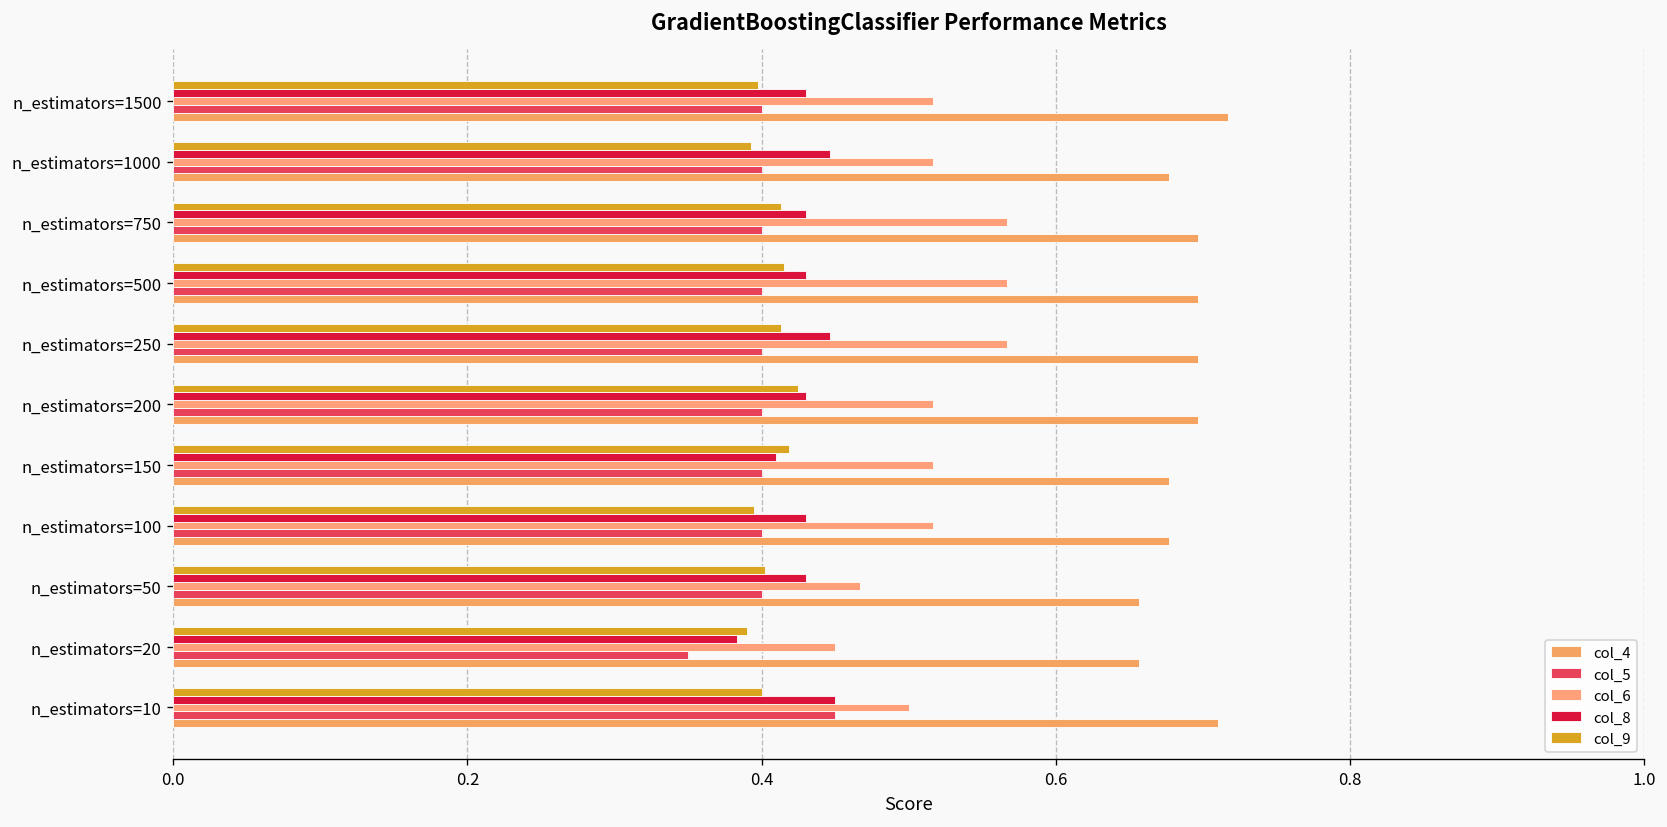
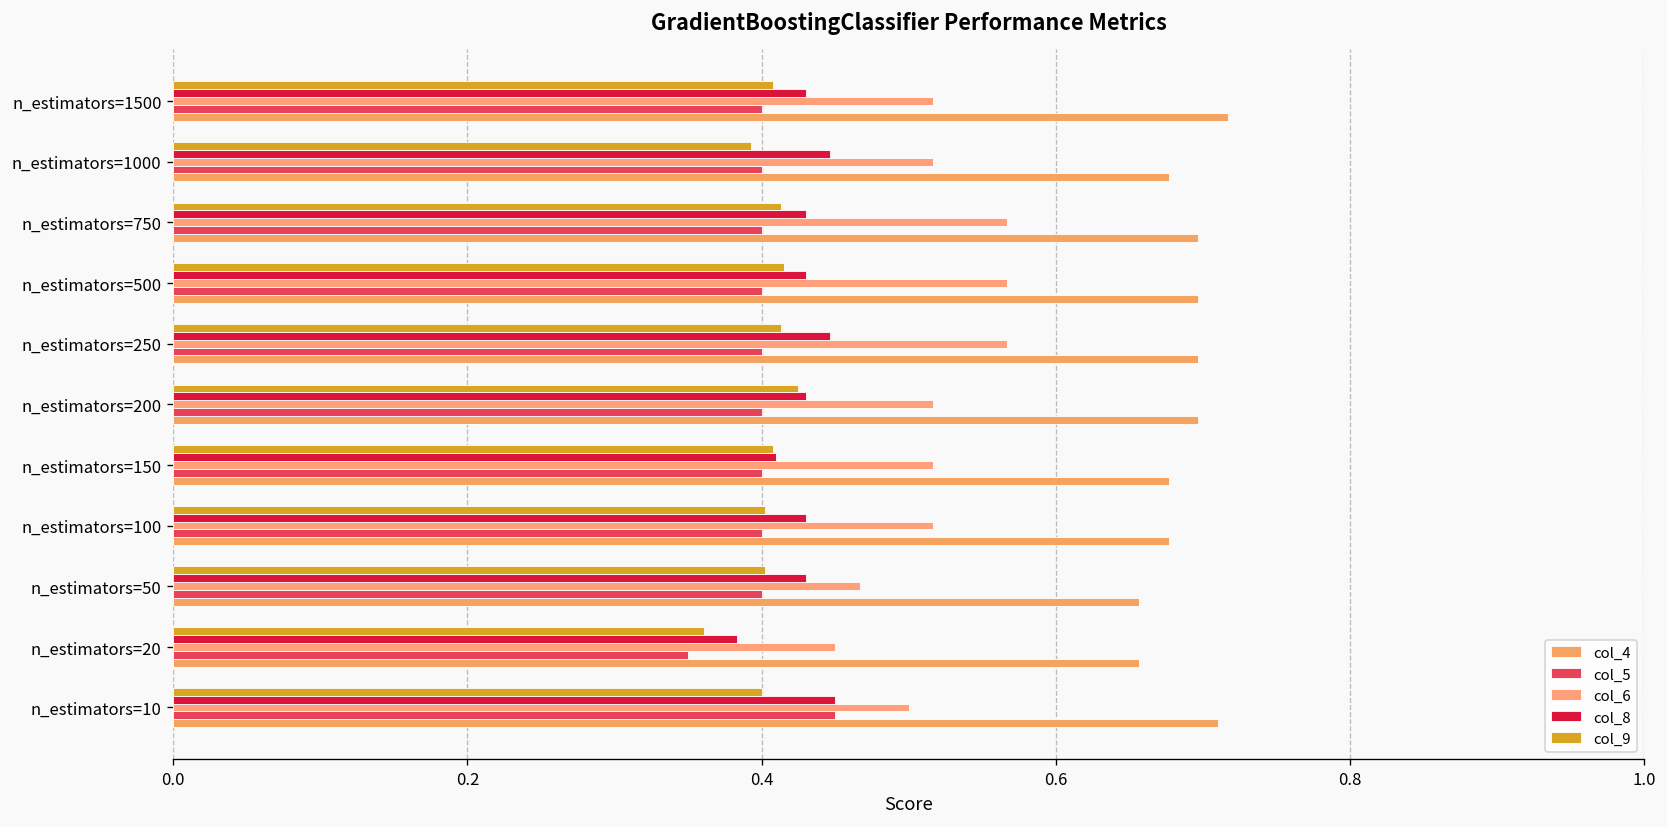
  {
    "col_9": {
-     "n_estimators=1500": 0.397,
+     "n_estimators=1500": 0.408,
      "n_estimators=1000": 0.393,
      "n_estimators=750": 0.413,
      "n_estimators=500": 0.415,
      "n_estimators=250": 0.413,
      "n_estimators=200": 0.424,
-     "n_estimators=150": 0.418,
-     "n_estimators=100": 0.395,
+     "n_estimators=150": 0.408,
+     "n_estimators=100": 0.402,
      "n_estimators=50": 0.402,
-     "n_estimators=20": 0.390,
+     "n_estimators=20": 0.361,
      "n_estimators=10": 0.400
    }
  }
